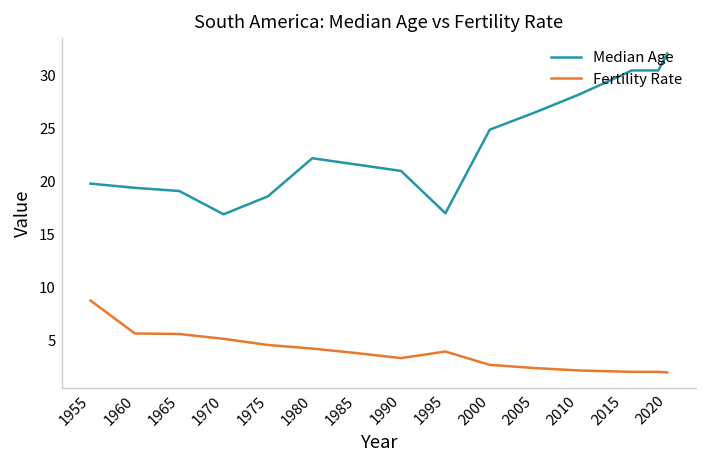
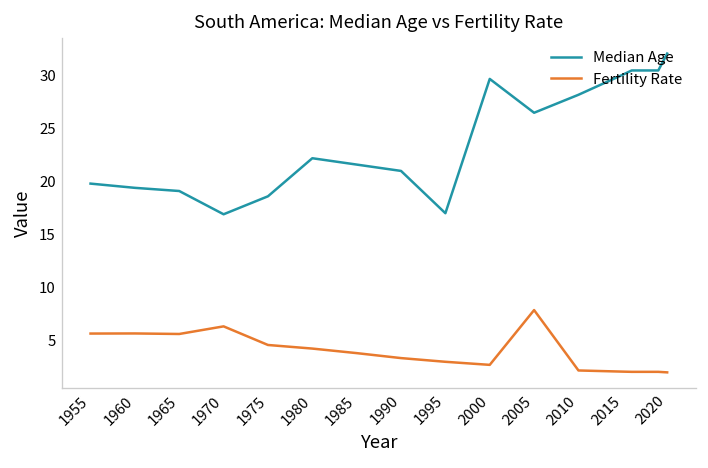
  {
    "Median Age": {
      "1955": 20,
      "1960": 19,
      "1965": 19,
      "1970": 17,
      "1975": 19,
      "1980": 22,
      "1985": 22,
      "1990": 21,
      "1995": 17,
-     "2000": 25,
+     "2000": 30,
      "2005": 27,
      "2010": 28,
      "2015": 30,
      "2020": 32
    },
    "Fertility Rate": {
-     "1955": 9,
+     "1955": 6,
      "1960": 6,
      "1965": 6,
-     "1970": 5,
+     "1970": 6,
      "1975": 5,
      "1980": 4,
      "1985": 4,
      "1990": 3,
-     "1995": 4,
+     "1995": 3,
      "2000": 3,
-     "2005": 2,
+     "2005": 8,
      "2010": 2,
      "2015": 2,
      "2020": 2
    }
  }
